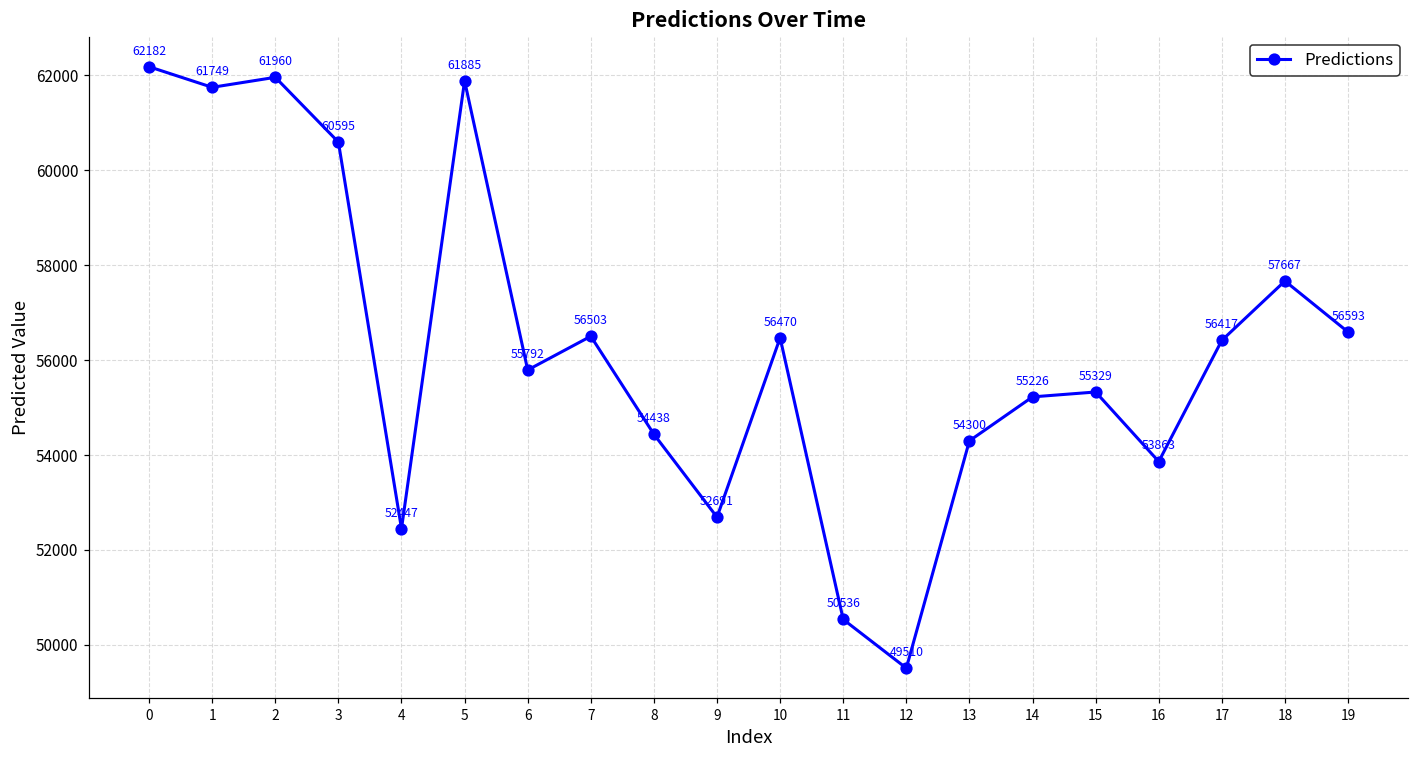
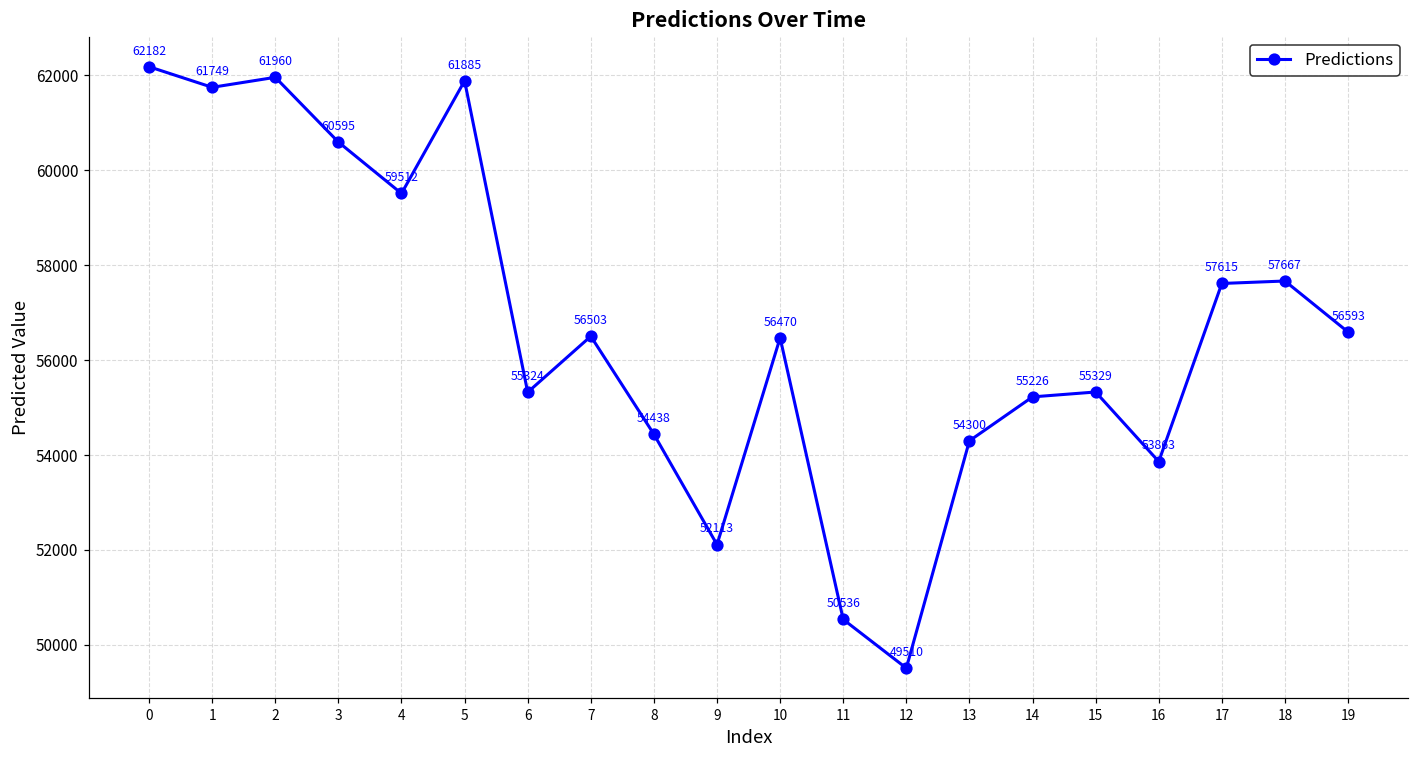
  {
    "0": 62182,
    "1": 61749,
    "2": 61960,
    "3": 60595,
-   "4": 52447,
+   "4": 59512,
    "5": 61885,
-   "6": 55792,
+   "6": 55324,
    "7": 56503,
    "8": 54438,
-   "9": 52691,
+   "9": 52113,
    "10": 56470,
    "11": 50536,
    "12": 49510,
    "13": 54300,
    "14": 55226,
    "15": 55329,
    "16": 53863,
-   "17": 56417,
+   "17": 57615,
    "18": 57667,
    "19": 56593
  }
